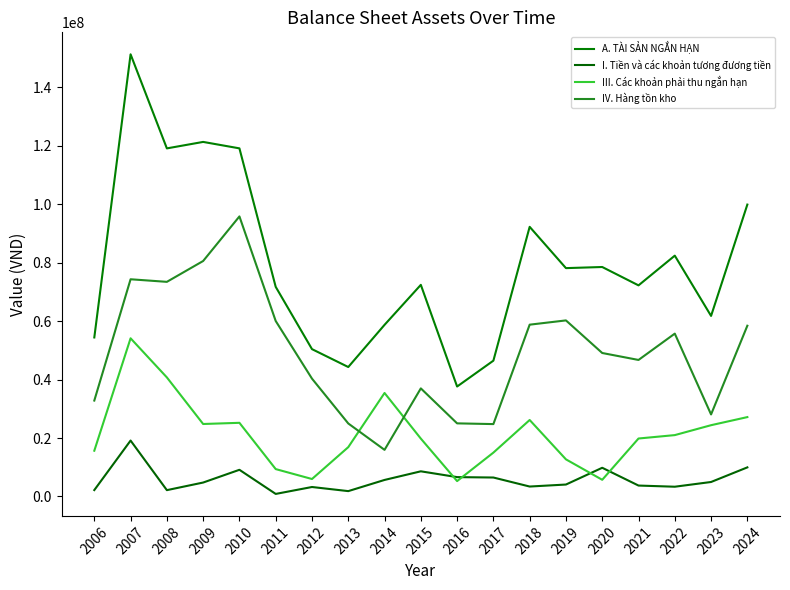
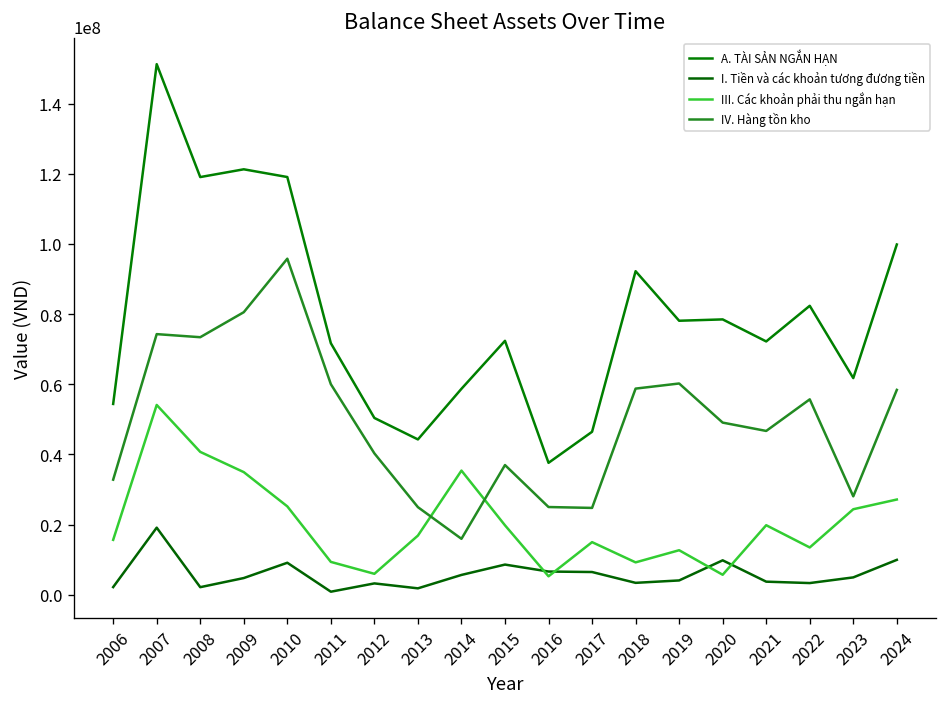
  {
    "III. Các khoản phải thu ngắn hạn": {
      "2006": 16000000,
      "2007": 54000000,
      "2008": 41000000,
-     "2009": 25000000,
+     "2009": 35000000,
      "2010": 25000000,
      "2011": 9000000,
      "2012": 6000000,
      "2013": 17000000,
      "2014": 35000000,
      "2015": 20000000,
      "2016": 5000000,
      "2017": 15000000,
-     "2018": 26000000,
+     "2018": 9000000,
      "2019": 13000000,
      "2020": 6000000,
      "2021": 20000000,
-     "2022": 21000000,
+     "2022": 13000000,
      "2023": 24000000,
      "2024": 27000000
    }
  }
